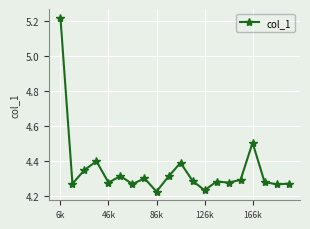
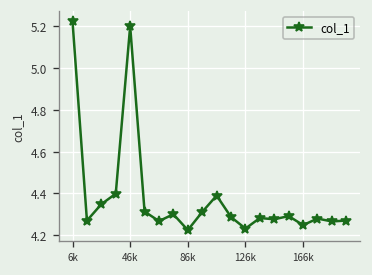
  {
    "6k": 5.22,
-   "46k": 4.28,
+   "46k": 5.20,
    "86k": 4.23,
    "126k": 4.23,
-   "166k": 4.50
+   "166k": 4.25
  }
